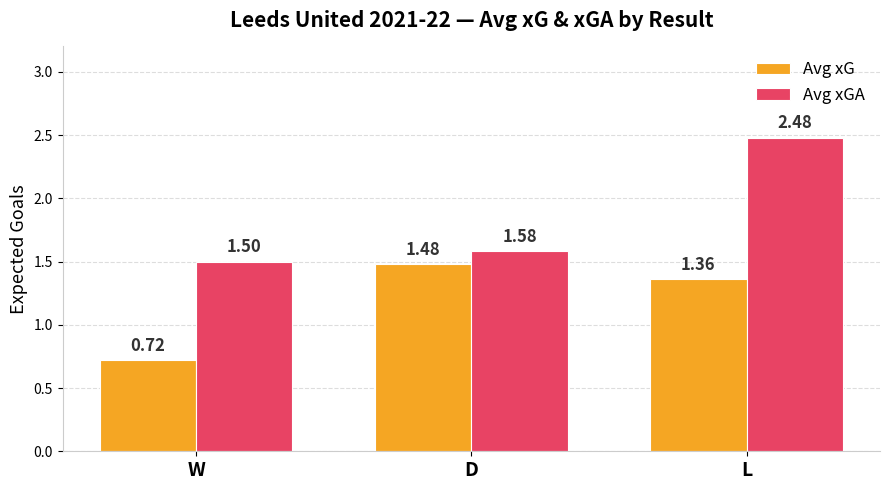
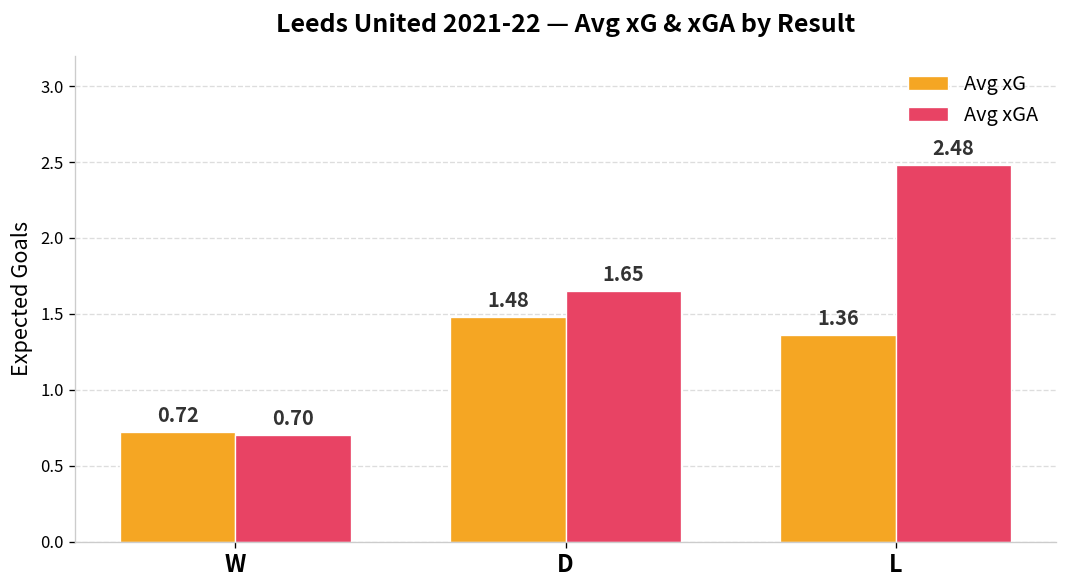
  {
    "Avg xG": {
      "W": 0.72,
      "D": 1.48,
      "L": 1.36
    },
    "Avg xGA": {
-     "W": 1.50,
-     "D": 1.58,
+     "W": 0.70,
+     "D": 1.65,
      "L": 2.48
    }
  }
